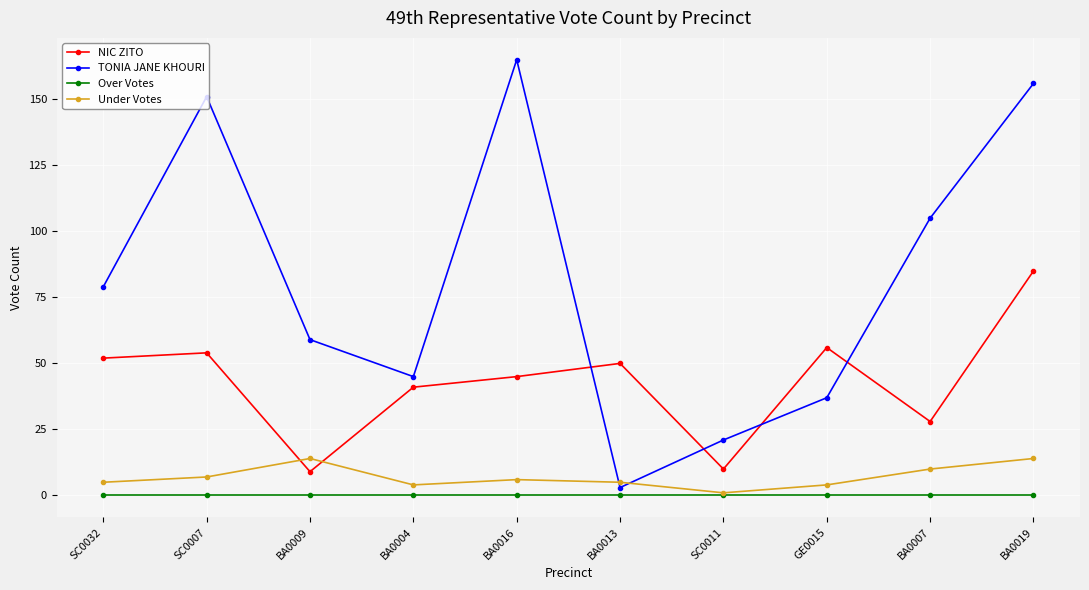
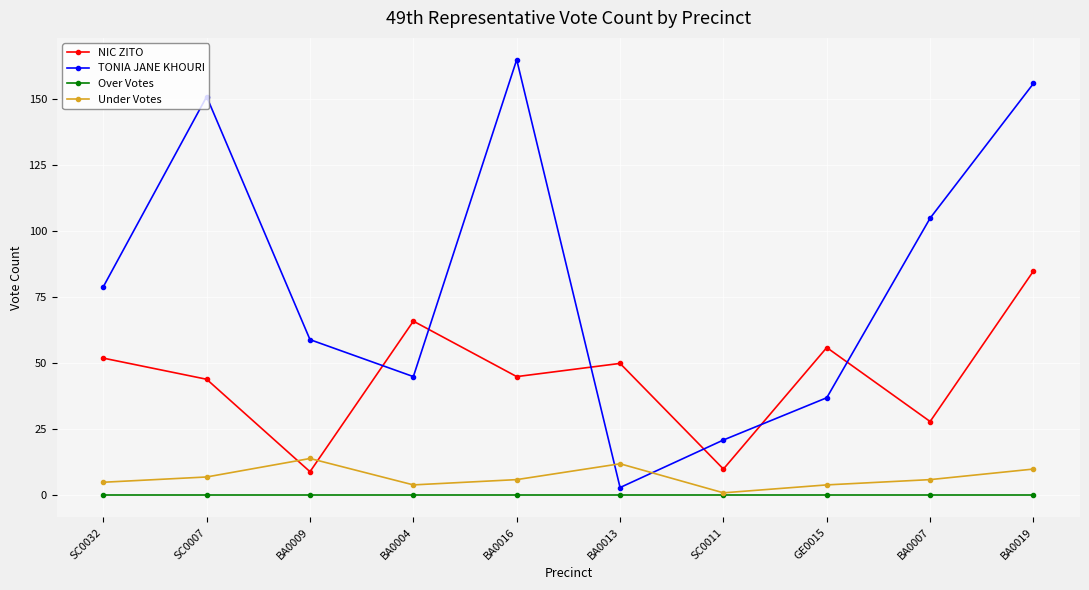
  {
    "NIC ZITO": {
      "SC0032": 52,
-     "SC0007": 54,
+     "SC0007": 44,
      "BA0009": 9,
-     "BA0004": 41,
+     "BA0004": 66,
      "BA0016": 45,
      "BA0013": 50,
      "SC0011": 10,
      "GE0015": 56,
      "BA0007": 28,
      "BA0019": 85
    },
    "TONIA JANE KHOURI": {
      "SC0032": 79,
      "BA0009": 59,
      "BA0004": 45,
      "BA0016": 165,
      "BA0013": 3,
      "SC0011": 21,
      "GE0015": 37,
      "BA0007": 105,
      "BA0019": 156
    },
    "Over Votes": {
      "SC0032": 0,
      "SC0007": 0,
      "BA0009": 0,
      "BA0004": 0,
      "BA0016": 0,
      "BA0013": 0,
      "SC0011": 0,
      "GE0015": 0,
      "BA0007": 0,
      "BA0019": 0
    },
    "Under Votes": {
      "SC0032": 5,
      "SC0007": 7,
      "BA0009": 14,
      "BA0004": 4,
      "BA0016": 6,
-     "BA0013": 5,
+     "BA0013": 12,
      "SC0011": 1,
      "GE0015": 4,
-     "BA0007": 10,
-     "BA0019": 14
+     "BA0007": 6,
+     "BA0019": 10
    }
  }
